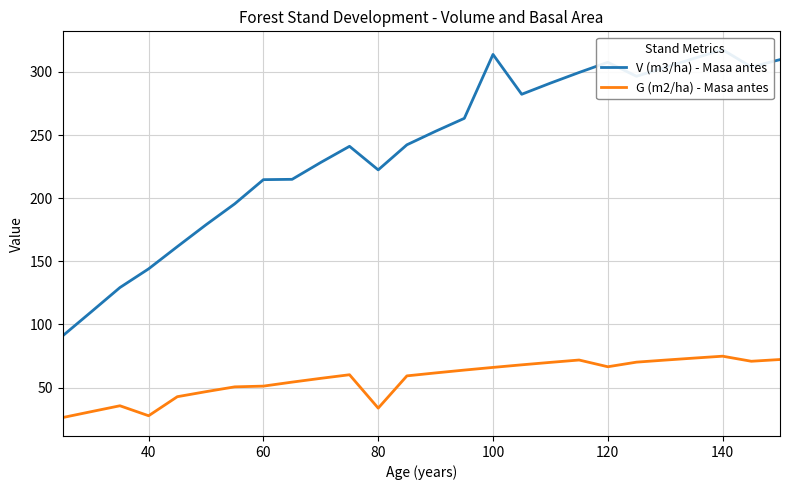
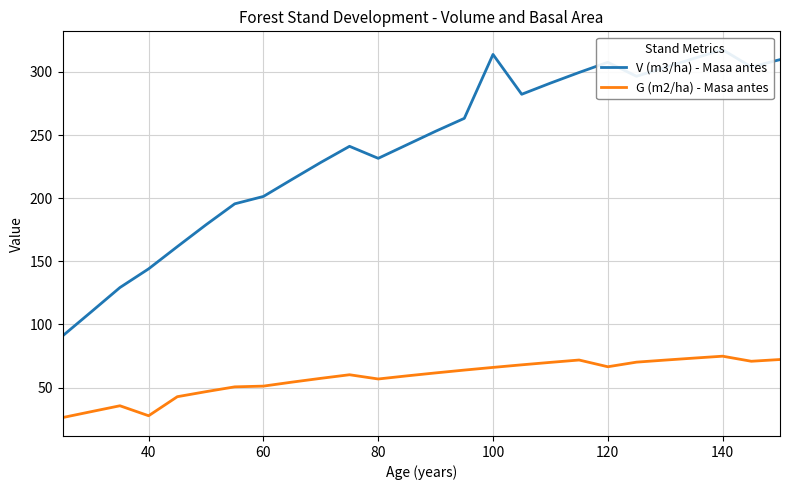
  {
    "V (m3/ha) - Masa antes": {
      "40": 144,
-     "60": 215,
-     "80": 222,
+     "60": 201,
+     "80": 232,
      "100": 314
    },
    "G (m2/ha) - Masa antes": {
      "40": 28,
      "60": 51,
-     "80": 34,
+     "80": 57,
      "100": 66,
      "120": 67,
      "140": 75
    }
  }
